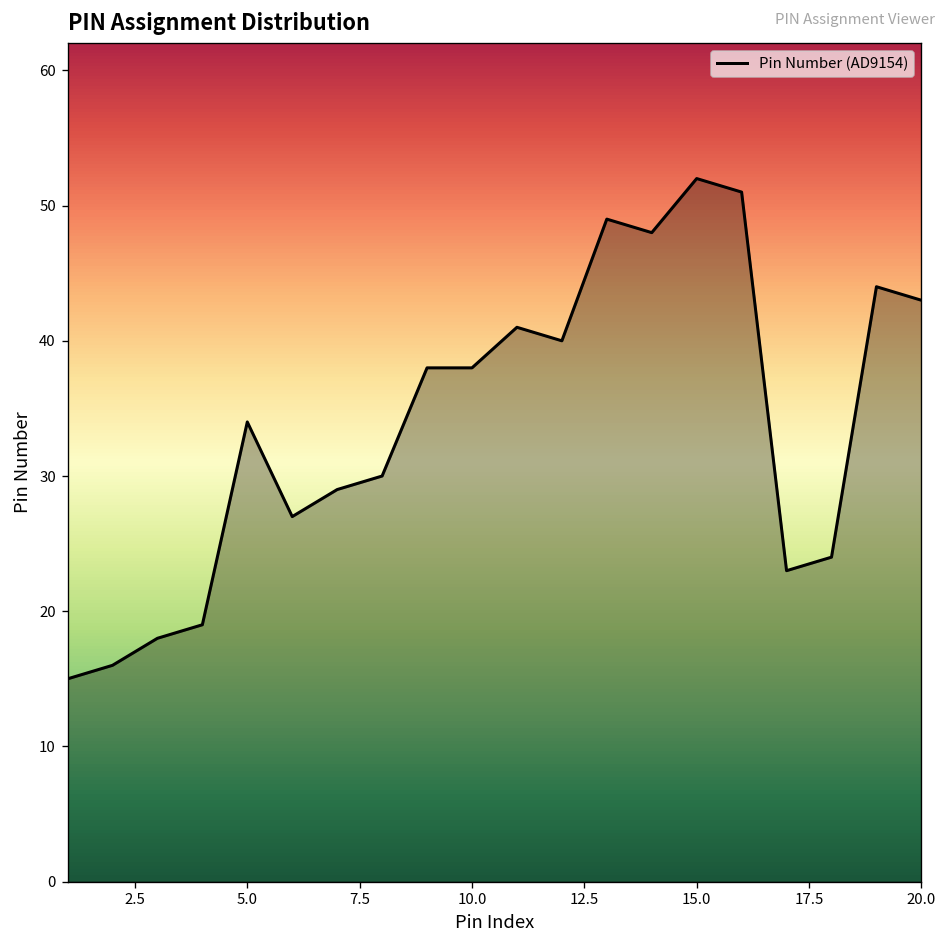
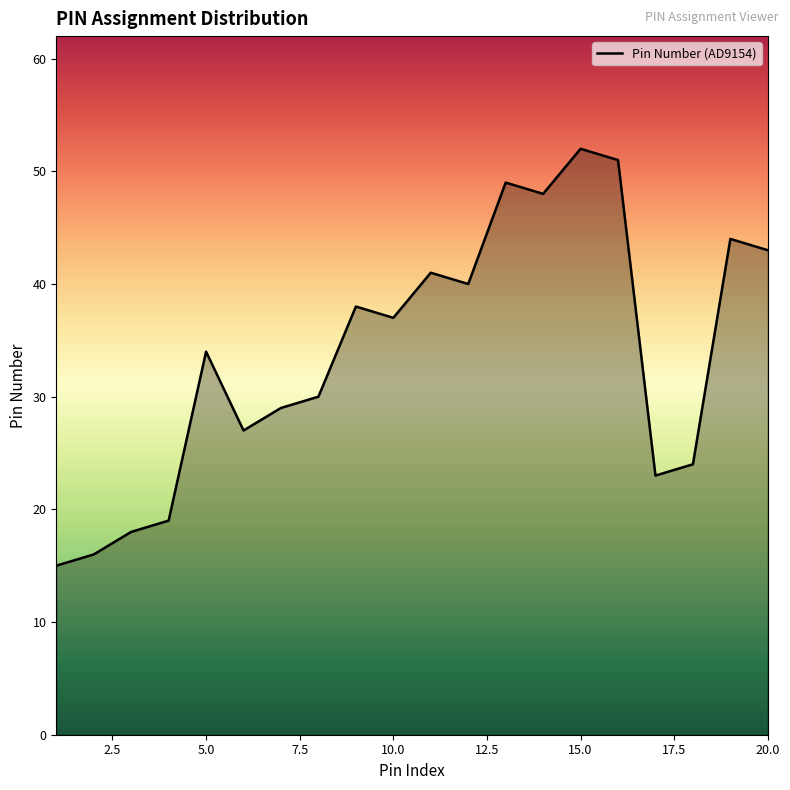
  {
    "5.0": 34,
-   "10.0": 38,
+   "10.0": 37,
    "15.0": 52,
    "20.0": 43
  }
